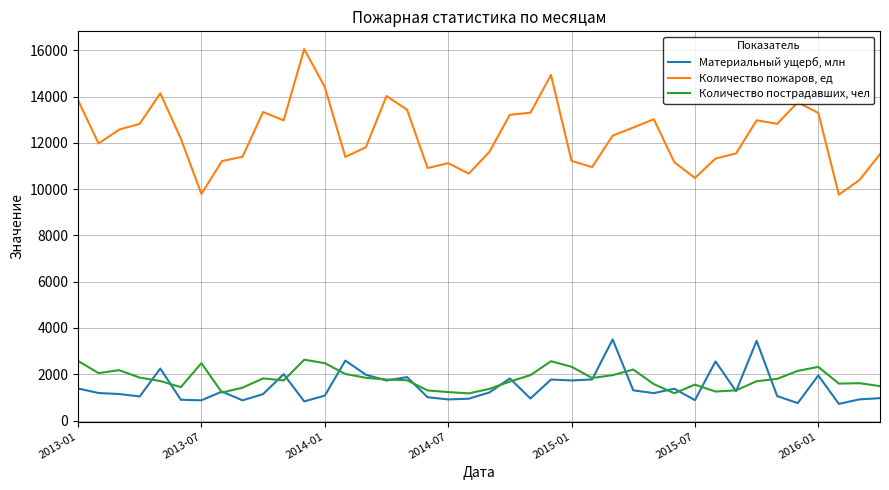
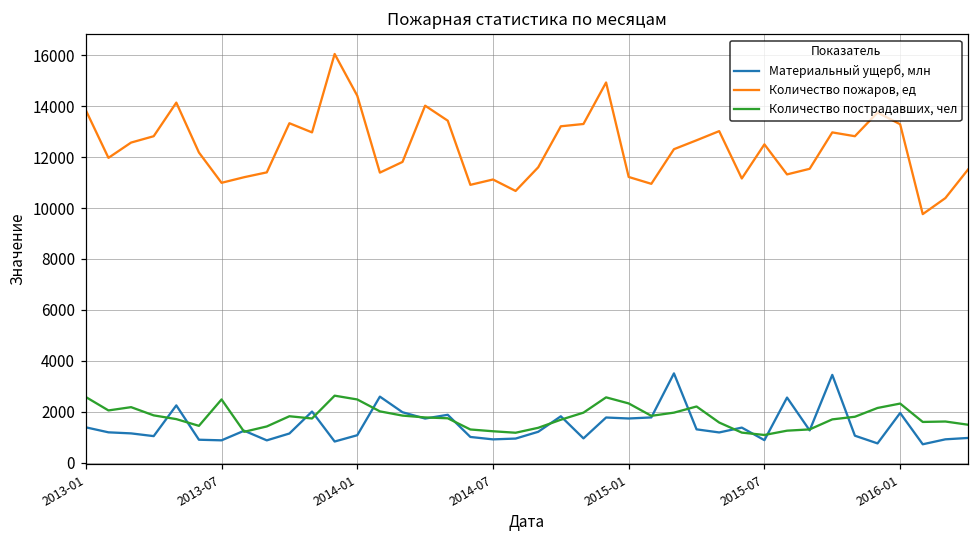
  {
    "Материальный ущерб, млн": {
      "2013-01": 1400,
      "2013-07": 900,
      "2014-01": 1100,
      "2014-07": 900,
      "2015-01": 1700,
      "2015-07": 900,
      "2016-01": 1900
    },
    "Количество пожаров, ед": {
      "2013-01": 13800,
-     "2013-07": 9800,
+     "2013-07": 11000,
      "2014-01": 14400,
      "2014-07": 11100,
      "2015-01": 11200,
-     "2015-07": 10500,
+     "2015-07": 12500,
      "2016-01": 13300
    },
    "Количество пострадавших, чел": {
      "2013-01": 2600,
      "2013-07": 2500,
      "2014-01": 2500,
      "2014-07": 1200,
      "2015-01": 2300,
-     "2015-07": 1600,
+     "2015-07": 1100,
      "2016-01": 2300
    }
  }
